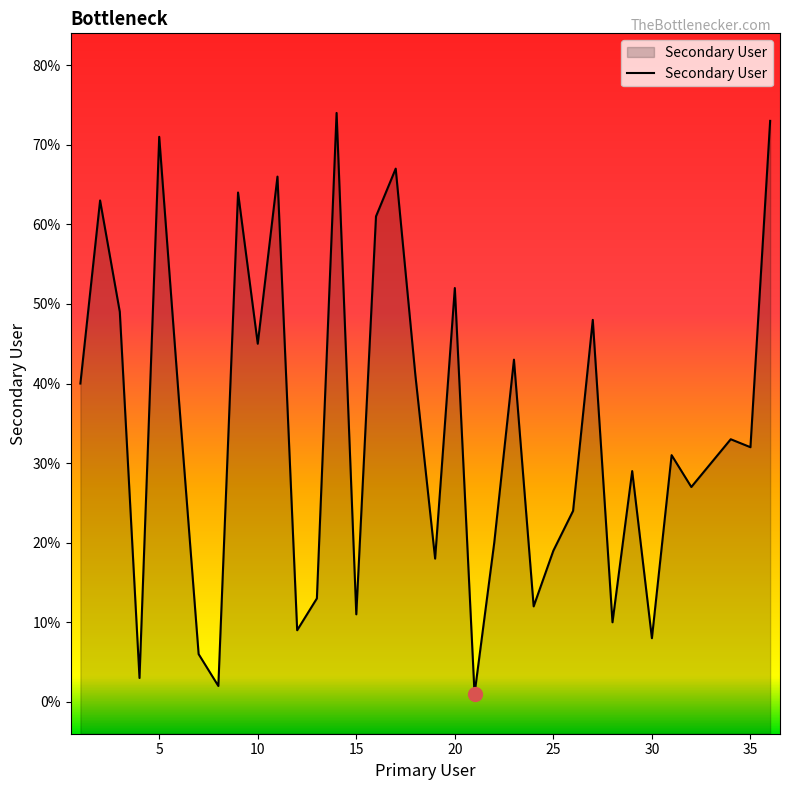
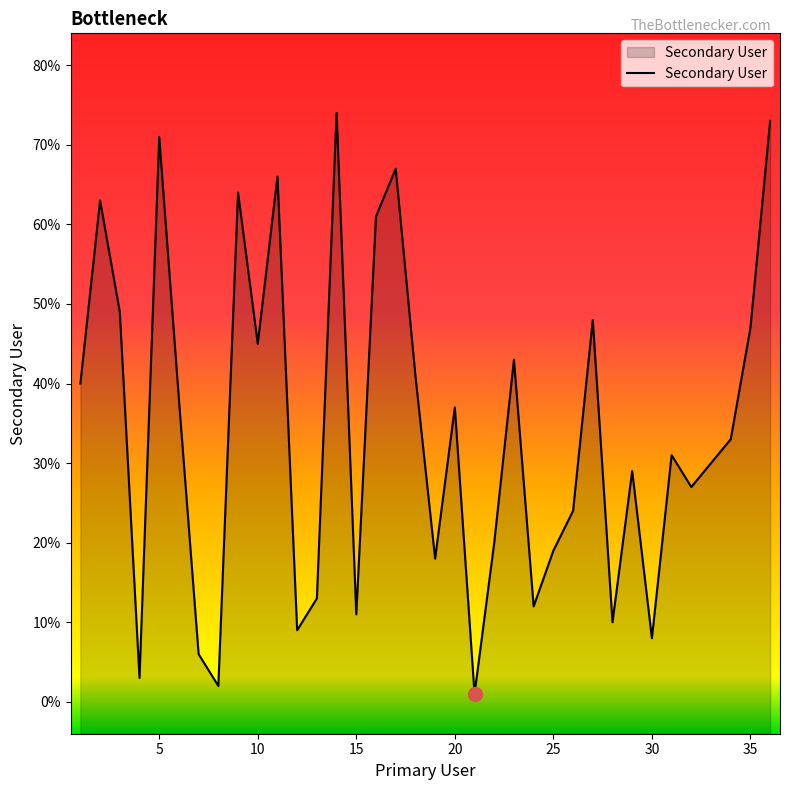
  {
    "Secondary User": {
      "5": "71%",
      "10": "45%",
      "15": "11%",
-     "20": "52%",
+     "20": "37%",
      "25": "19%",
      "30": "8%",
-     "35": "32%"
+     "35": "47%"
    }
  }
